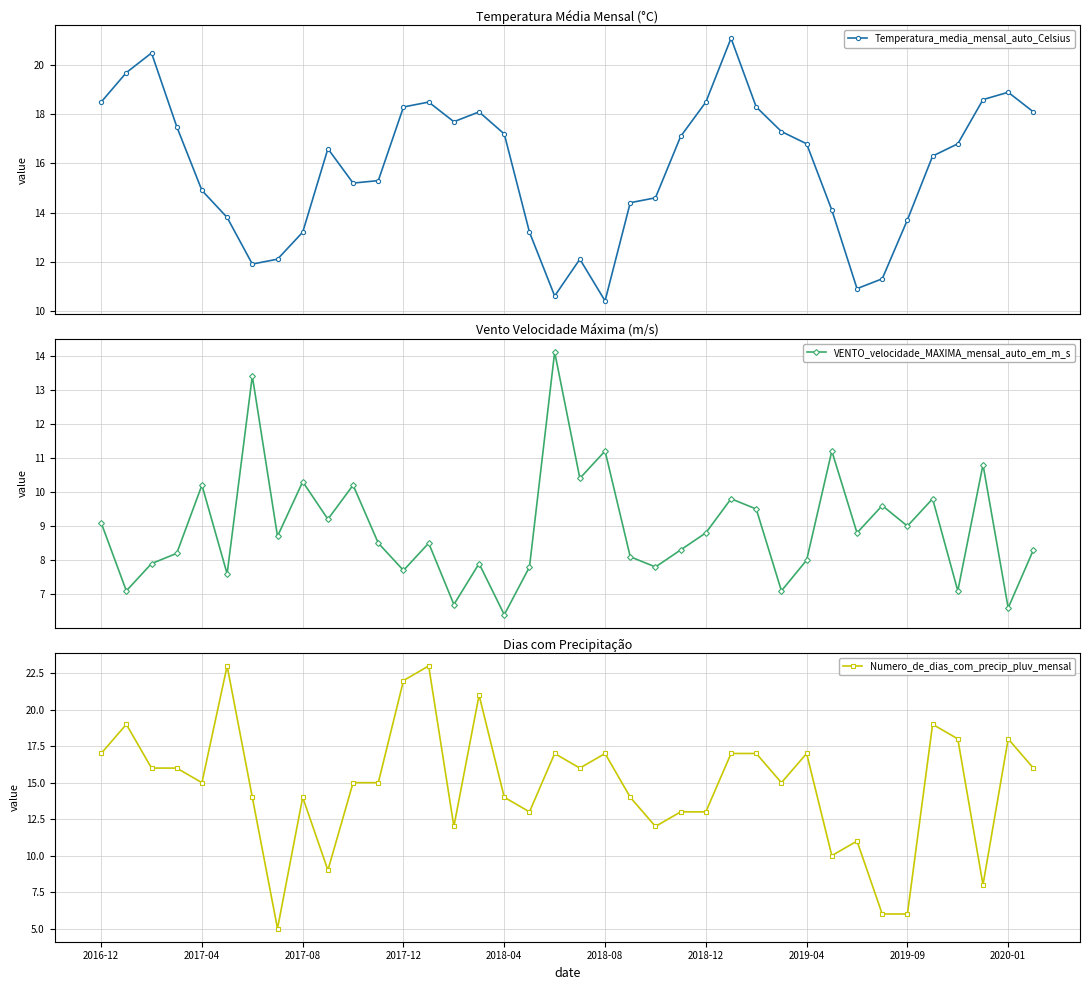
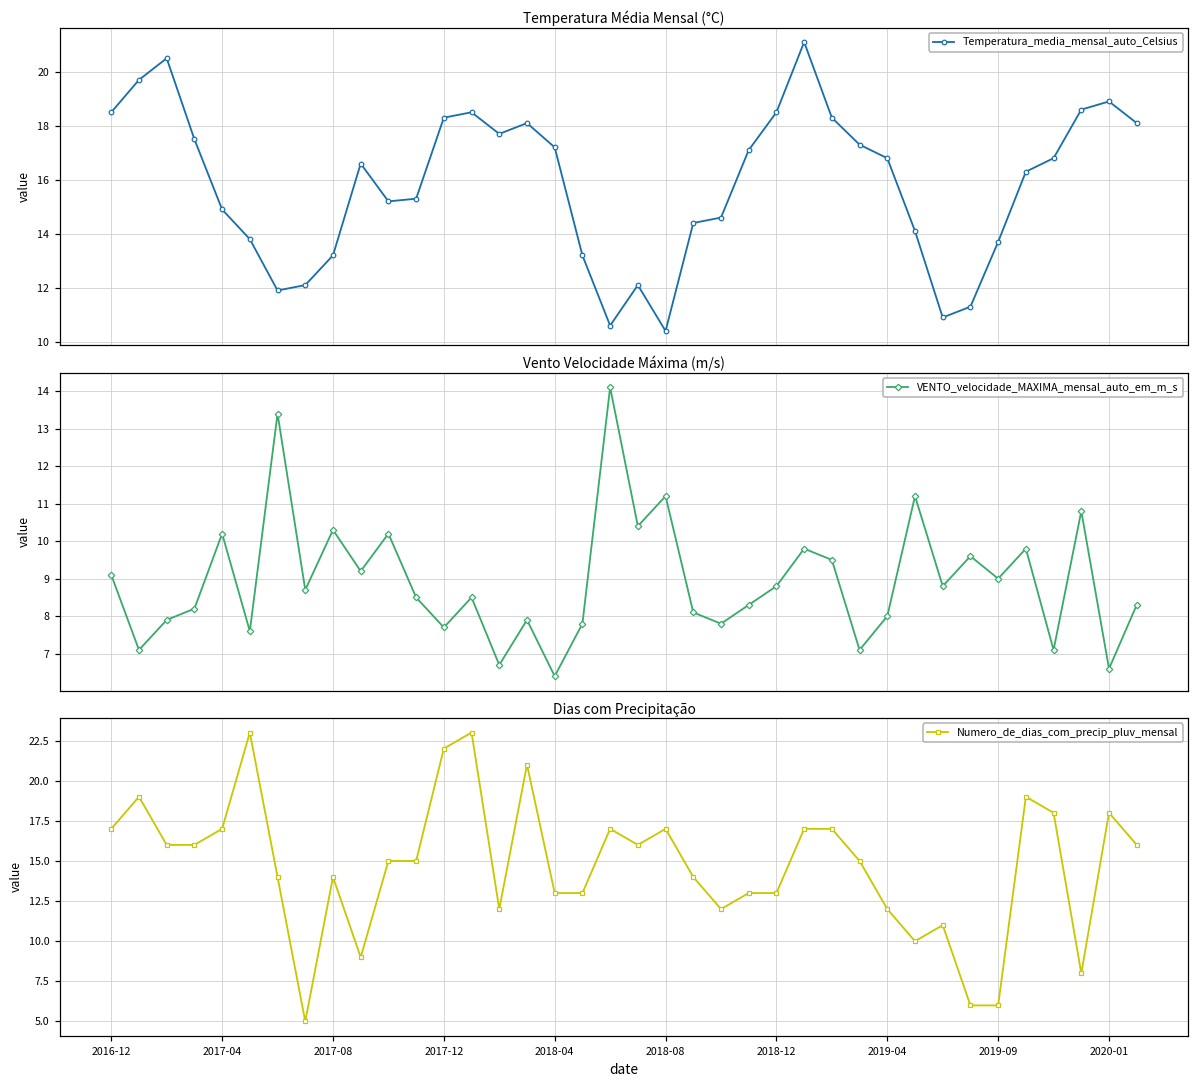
  {
    "Dias com Precipitação": {
      "2016-12": 17,
-     "2017-04": 15,
+     "2017-04": 17,
      "2017-08": 14,
      "2017-12": 22,
-     "2018-04": 14,
+     "2018-04": 13,
      "2018-08": 17,
      "2018-12": 13,
-     "2019-04": 17,
+     "2019-04": 12,
      "2019-09": 6,
      "2020-01": 18
    }
  }
